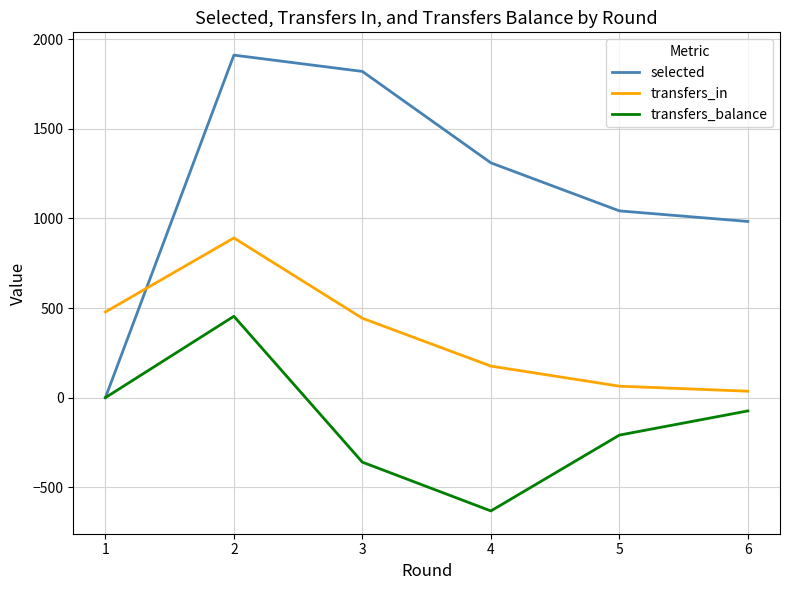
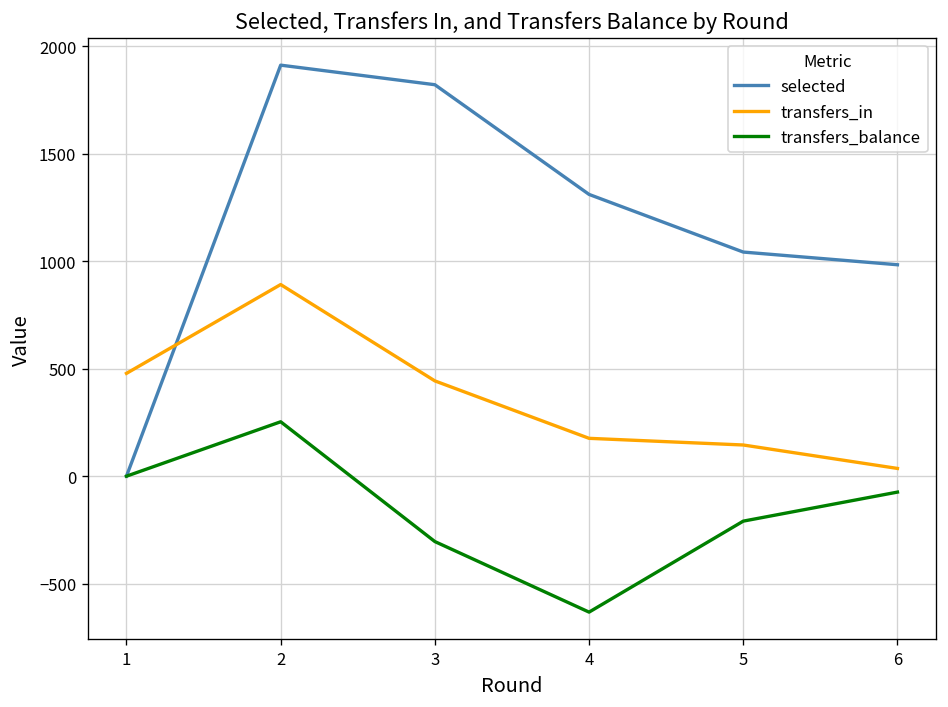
  {
    "selected": {
      "2": 1910,
      "3": 1820,
      "4": 1310,
      "5": 1040,
      "6": 980
    },
    "transfers_in": {
      "1": 480,
      "2": 890,
      "3": 440,
      "4": 180,
-     "5": 60,
+     "5": 150,
      "6": 40
    },
    "transfers_balance": {
-     "2": 450,
-     "3": -360,
+     "2": 250,
+     "3": -300,
      "4": -630,
      "5": -210,
      "6": -70
    }
  }
